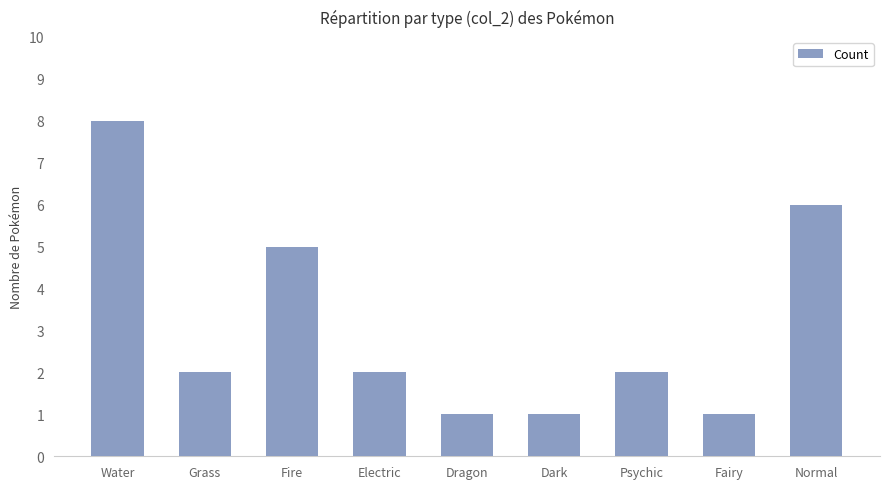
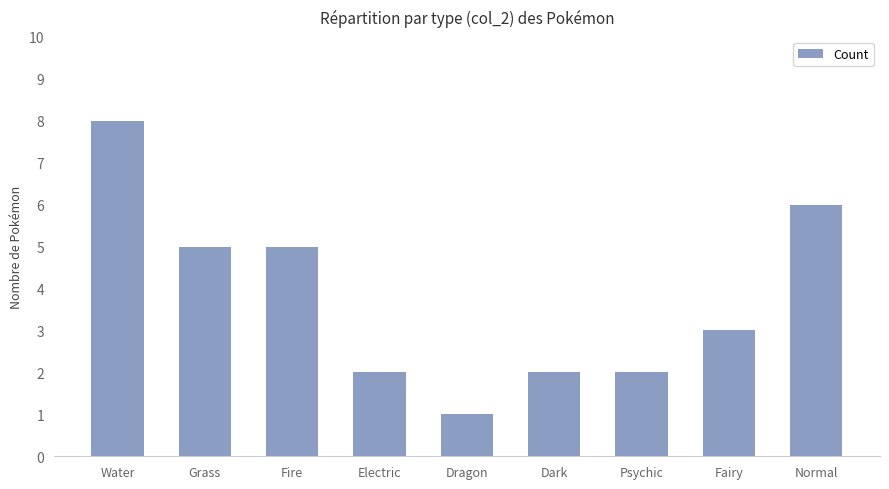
  {
    "Water": 8,
-   "Grass": 2,
+   "Grass": 5,
    "Fire": 5,
    "Electric": 2,
    "Dragon": 1,
-   "Dark": 1,
+   "Dark": 2,
    "Psychic": 2,
-   "Fairy": 1,
+   "Fairy": 3,
    "Normal": 6
  }
